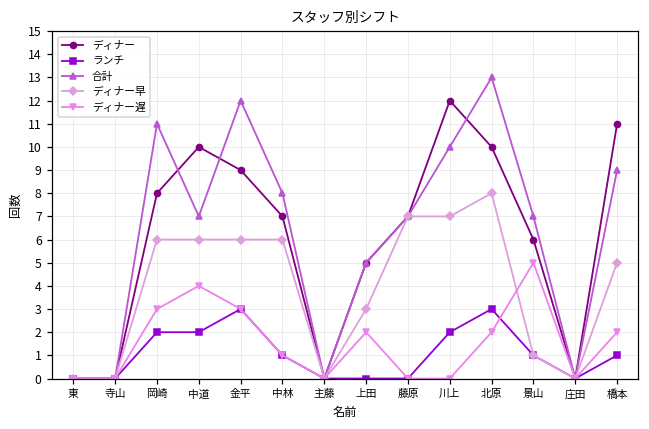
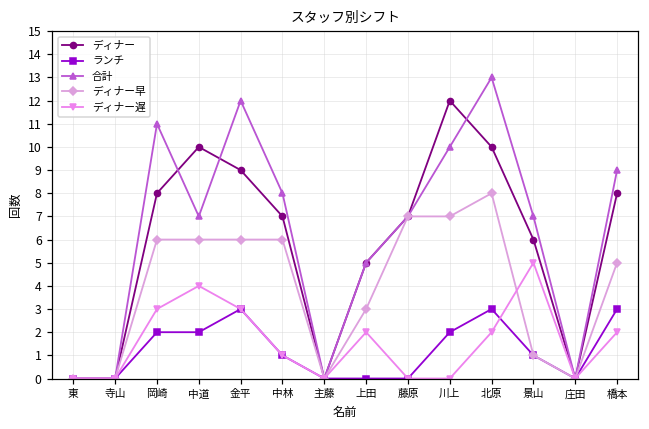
  {
    "ディナー": {
      "岡崎": 8,
      "中道": 10,
      "金平": 9,
      "中林": 7,
      "川上": 12,
      "北原": 10,
      "景山": 6,
-     "橋本": 11
+     "橋本": 8
    },
    "ランチ": {
      "岡崎": 2,
      "中道": 2,
      "上田": 0,
      "川上": 2,
      "北原": 3,
-     "橋本": 1
+     "橋本": 3
    },
    "合計": {
      "岡崎": 11,
      "中道": 7,
      "金平": 12,
      "中林": 8,
      "川上": 10,
      "北原": 13,
      "景山": 7,
      "橋本": 9
    }
  }
